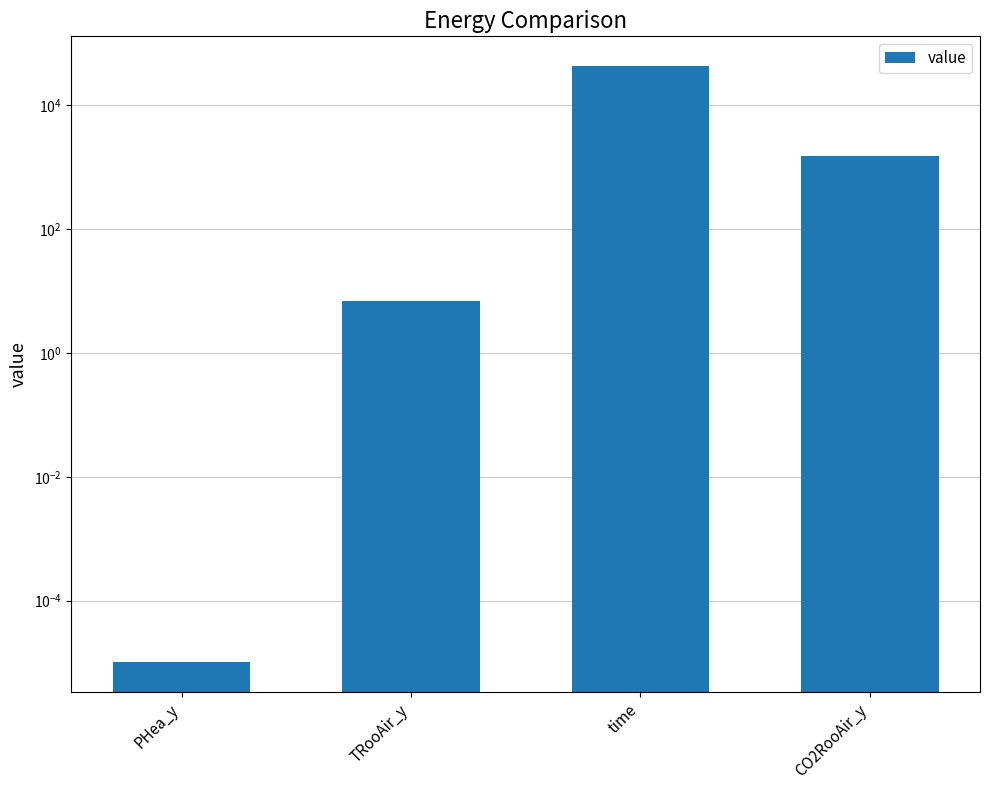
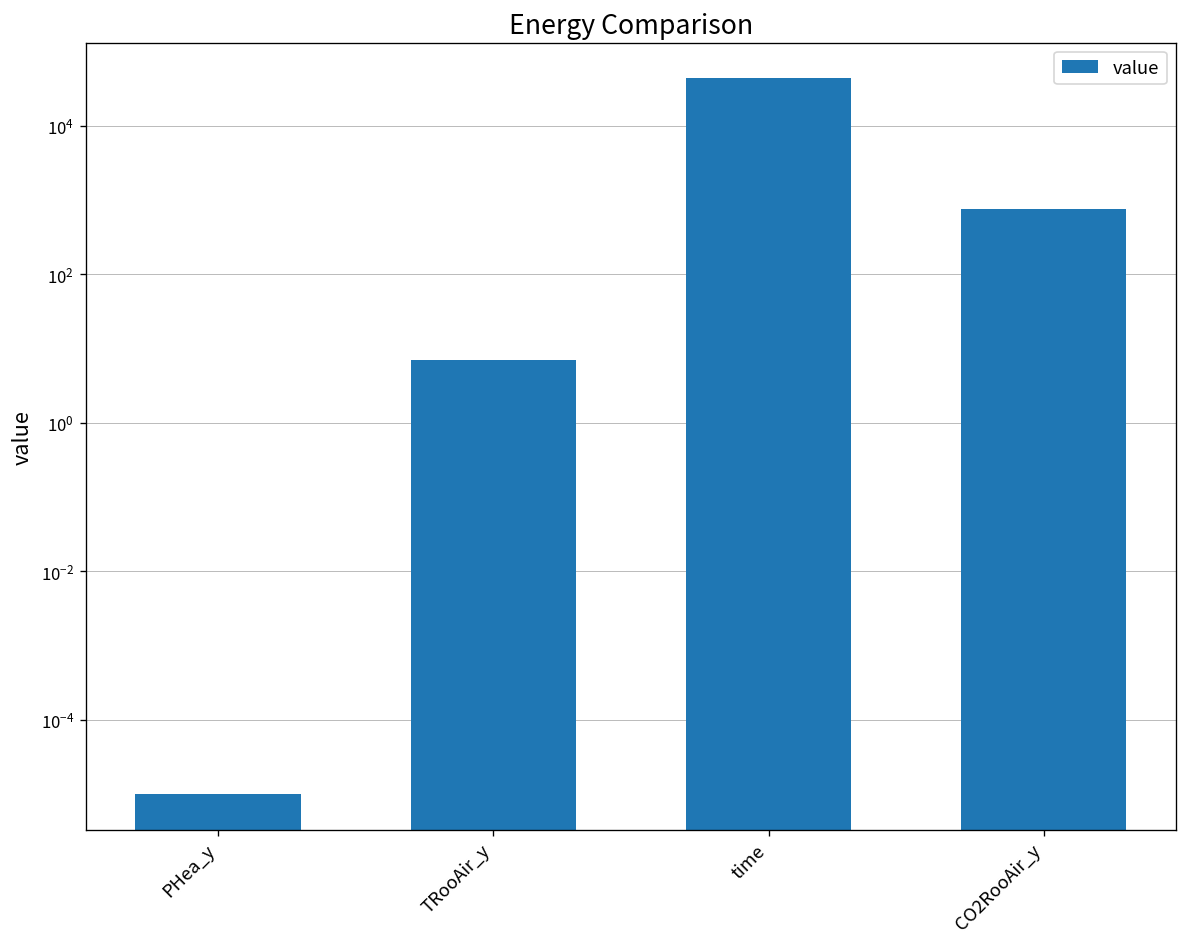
  {
    "PHea_y": 0.000010,
    "TRooAir_y": 7,
    "time": 40000,
-   "CO2RooAir_y": 1500
+   "CO2RooAir_y": 800
  }
